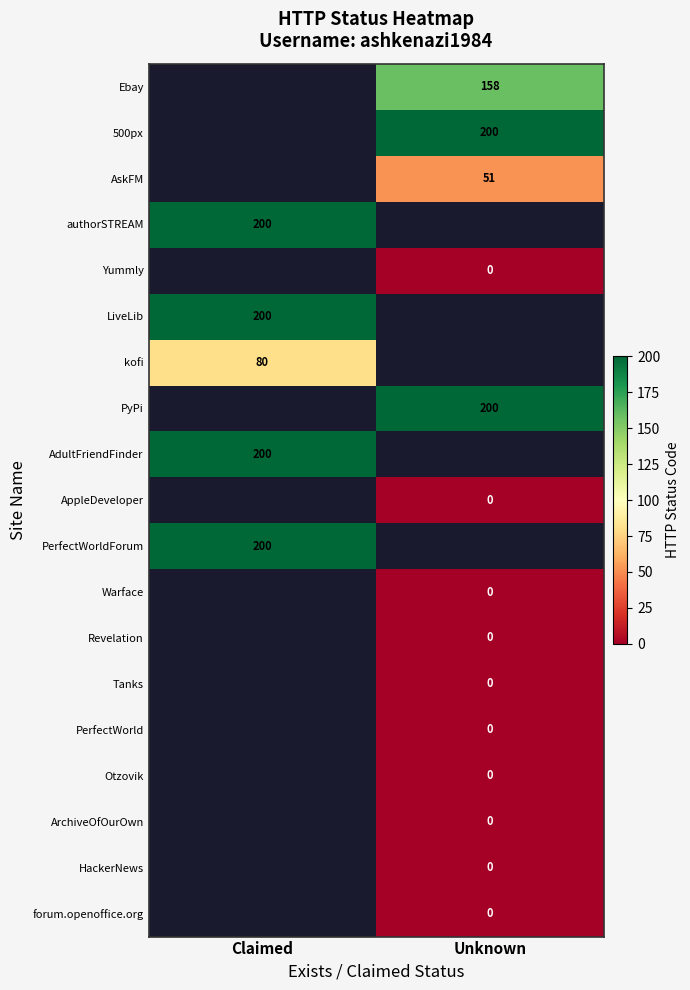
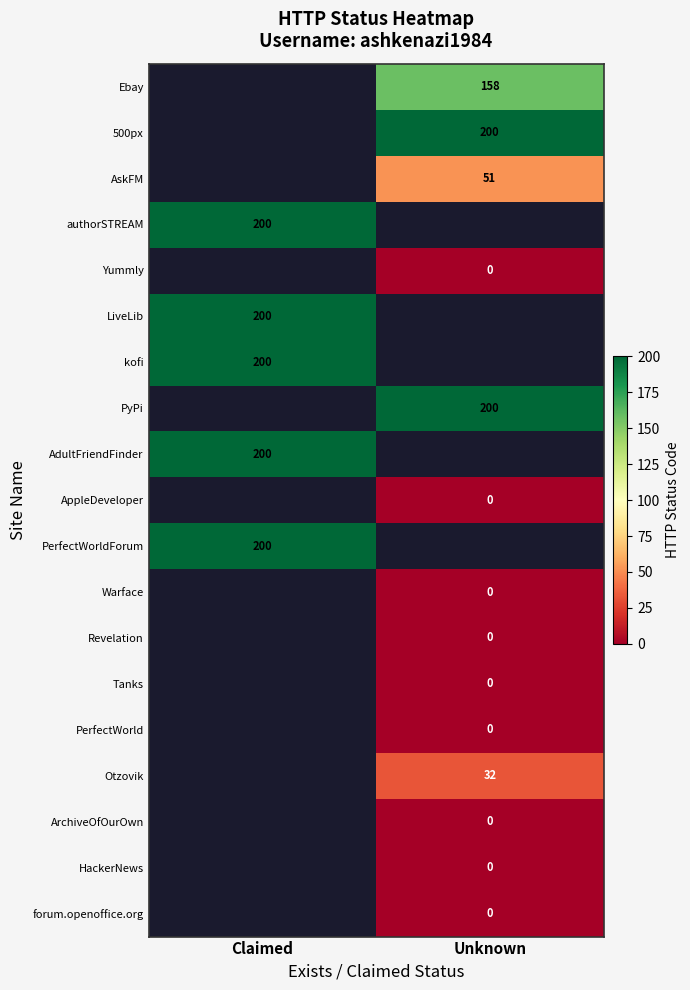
  {
    "Ebay": {
      "Unknown": 158
    },
    "500px": {
      "Unknown": 200
    },
    "AskFM": {
      "Unknown": 51
    },
    "authorSTREAM": {
      "Claimed": 200
    },
    "Yummly": {
      "Unknown": 0
    },
    "LiveLib": {
      "Claimed": 200
    },
    "kofi": {
-     "Claimed": 80
+     "Claimed": 200
    },
    "PyPi": {
      "Unknown": 200
    },
    "AdultFriendFinder": {
      "Claimed": 200
    },
    "AppleDeveloper": {
      "Unknown": 0
    },
    "PerfectWorldForum": {
      "Claimed": 200
    },
    "Warface": {
      "Unknown": 0
    },
    "Revelation": {
      "Unknown": 0
    },
    "Tanks": {
      "Unknown": 0
    },
    "PerfectWorld": {
      "Unknown": 0
    },
    "Otzovik": {
-     "Unknown": 0
+     "Unknown": 32
    },
    "ArchiveOfOurOwn": {
      "Unknown": 0
    },
    "HackerNews": {
      "Unknown": 0
    },
    "forum.openoffice.org": {
      "Unknown": 0
    }
  }
